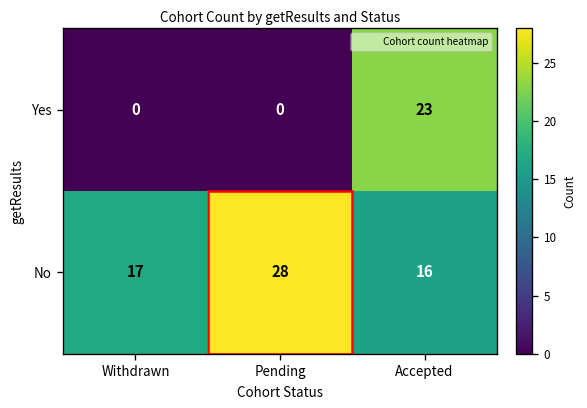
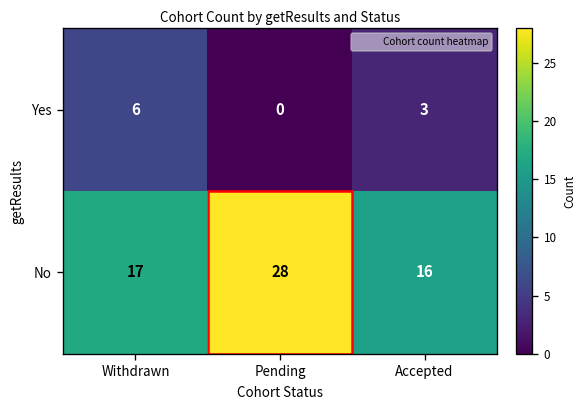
  {
    "Yes": {
-     "Withdrawn": 0,
+     "Withdrawn": 6,
      "Pending": 0,
-     "Accepted": 23
+     "Accepted": 3
    },
    "No": {
      "Withdrawn": 17,
      "Pending": 28,
      "Accepted": 16
    }
  }
